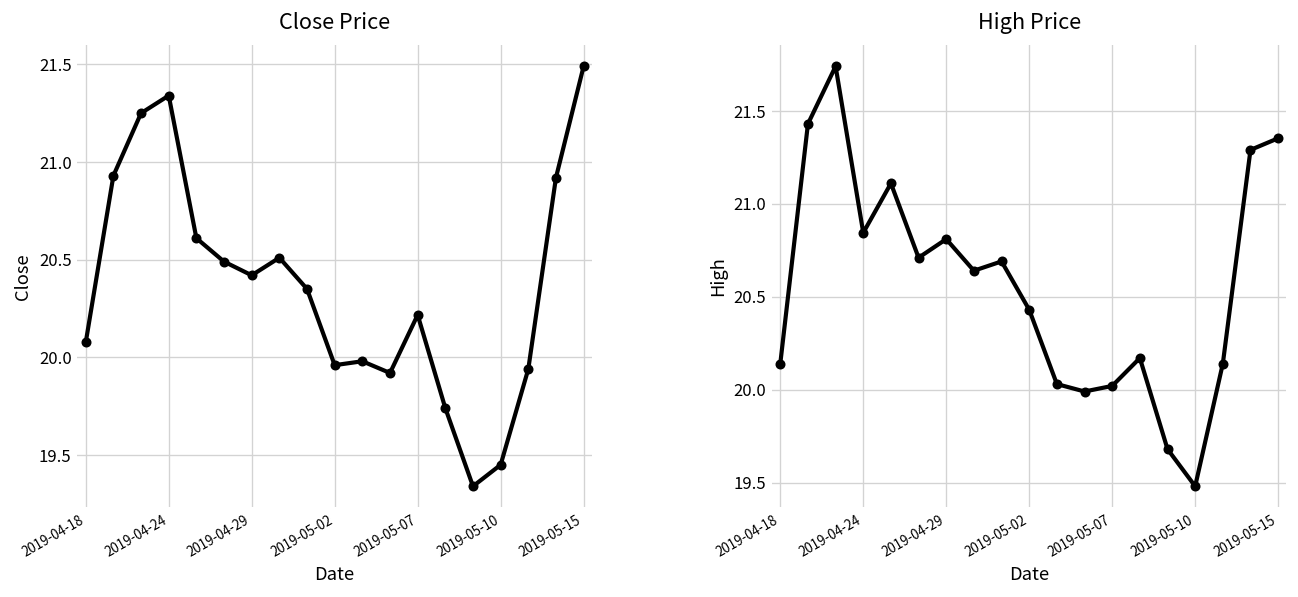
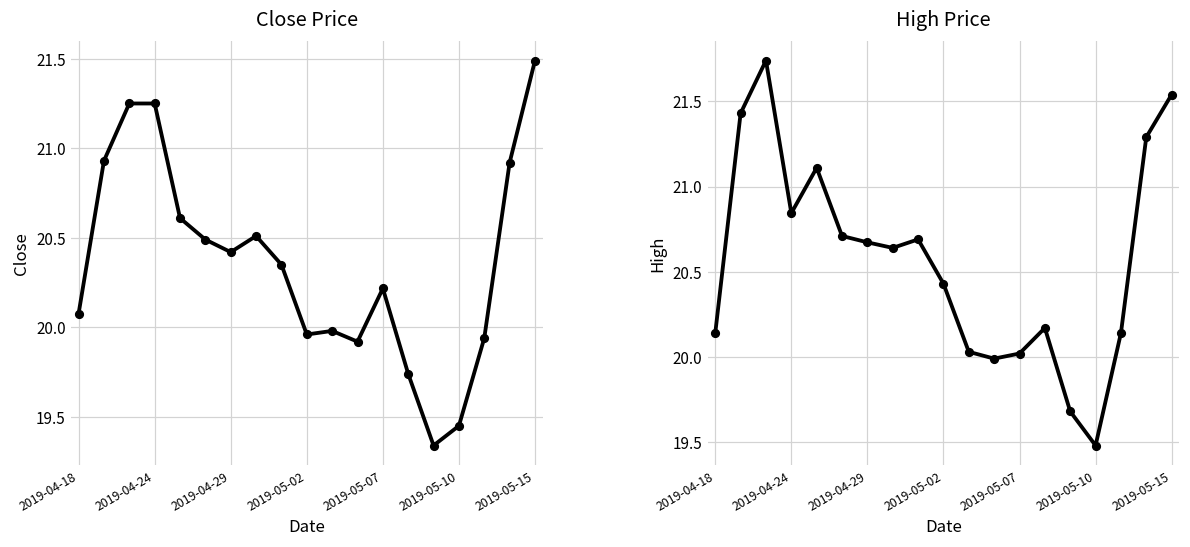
  {
    "Close Price": {
      "2019-04-18": 20.08,
-     "2019-04-24": 21.34,
+     "2019-04-24": 21.25,
      "2019-04-29": 20.42,
      "2019-05-02": 19.96,
      "2019-05-07": 20.22,
      "2019-05-10": 19.45,
      "2019-05-15": 21.49
    },
    "High Price": {
      "2019-04-18": 20.14,
      "2019-04-24": 20.84,
-     "2019-04-29": 20.81,
+     "2019-04-29": 20.67,
      "2019-05-02": 20.43,
      "2019-05-07": 20.02,
      "2019-05-10": 19.48,
-     "2019-05-15": 21.35
+     "2019-05-15": 21.54
    }
  }
